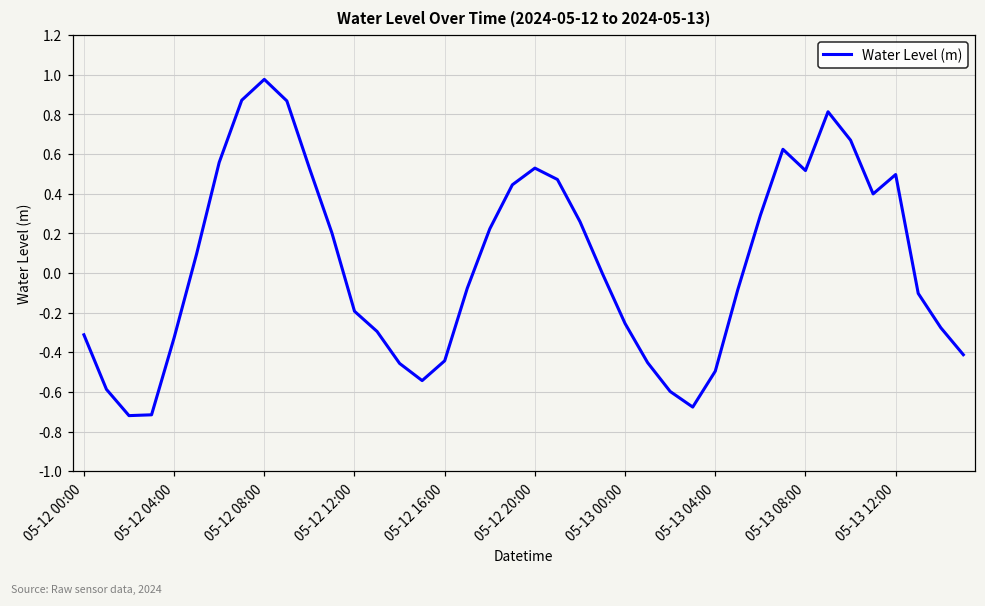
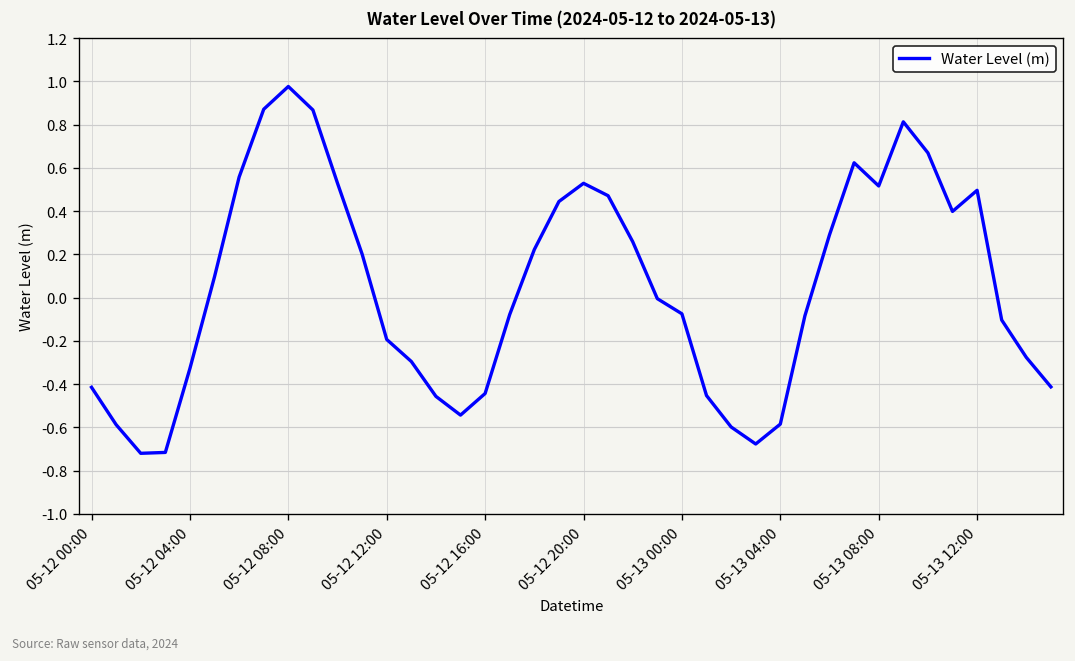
  {
-   "05-12 00:00": -0.31,
+   "05-12 00:00": -0.41,
    "05-12 04:00": -0.33,
    "05-12 08:00": 0.98,
    "05-12 12:00": -0.19,
    "05-12 16:00": -0.44,
    "05-12 20:00": 0.53,
-   "05-13 00:00": -0.26,
-   "05-13 04:00": -0.50,
+   "05-13 00:00": -0.07,
+   "05-13 04:00": -0.58,
    "05-13 08:00": 0.52,
    "05-13 12:00": 0.50
  }
